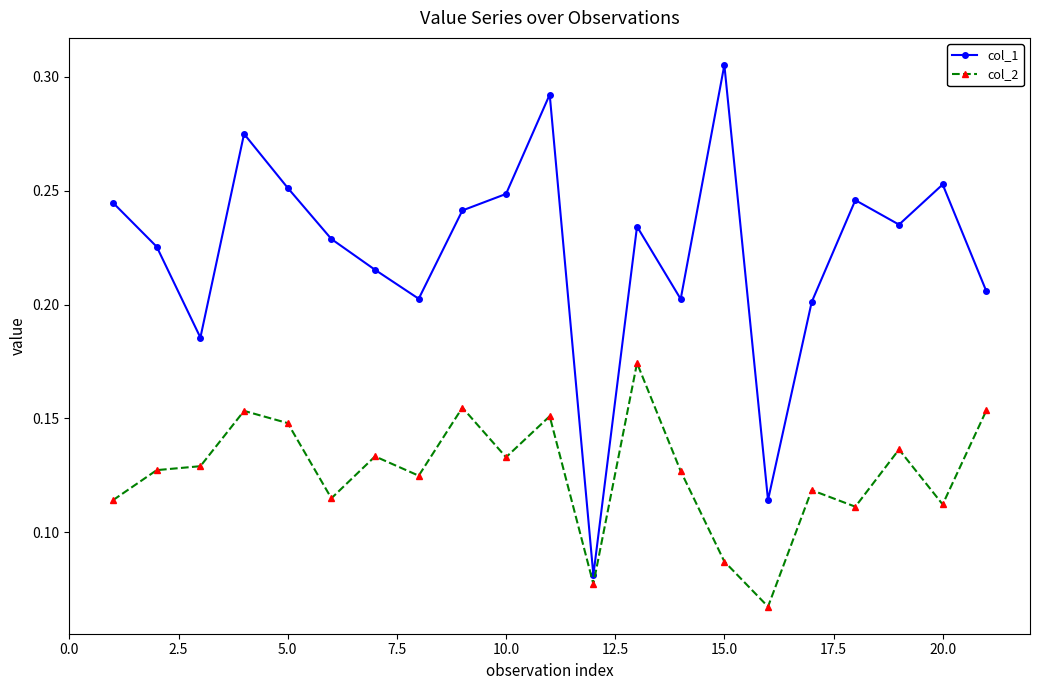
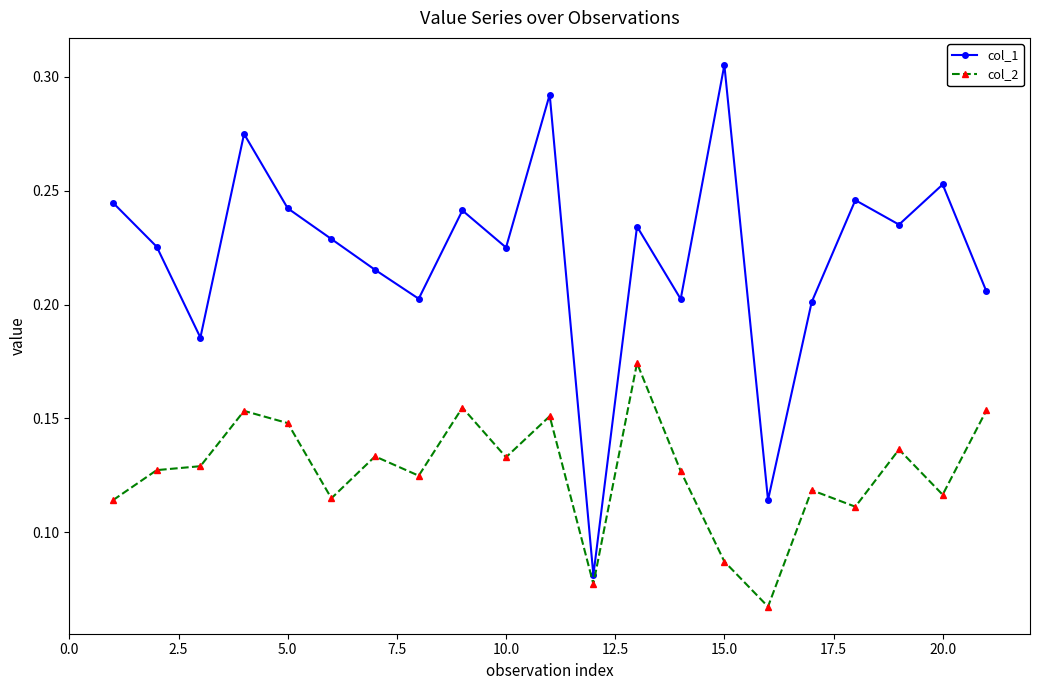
  {
    "col_1": {
-     "5.0": 0.251,
-     "10.0": 0.249,
+     "5.0": 0.242,
+     "10.0": 0.225,
      "15.0": 0.305,
      "20.0": 0.253
    },
    "col_2": {
      "5.0": 0.148,
      "10.0": 0.133,
      "15.0": 0.087,
-     "20.0": 0.112
+     "20.0": 0.116
    }
  }
